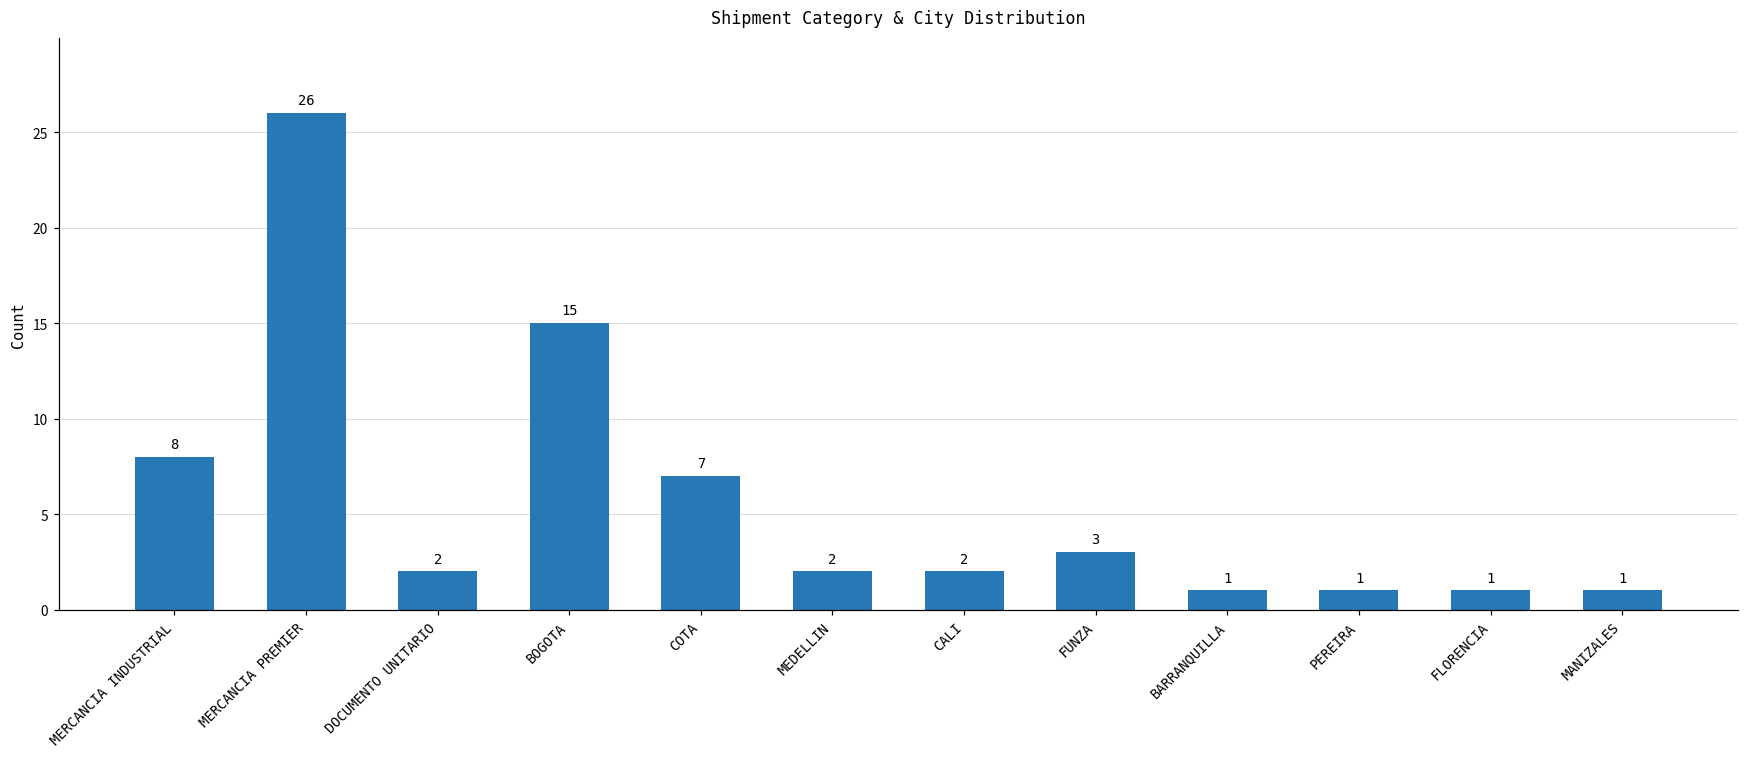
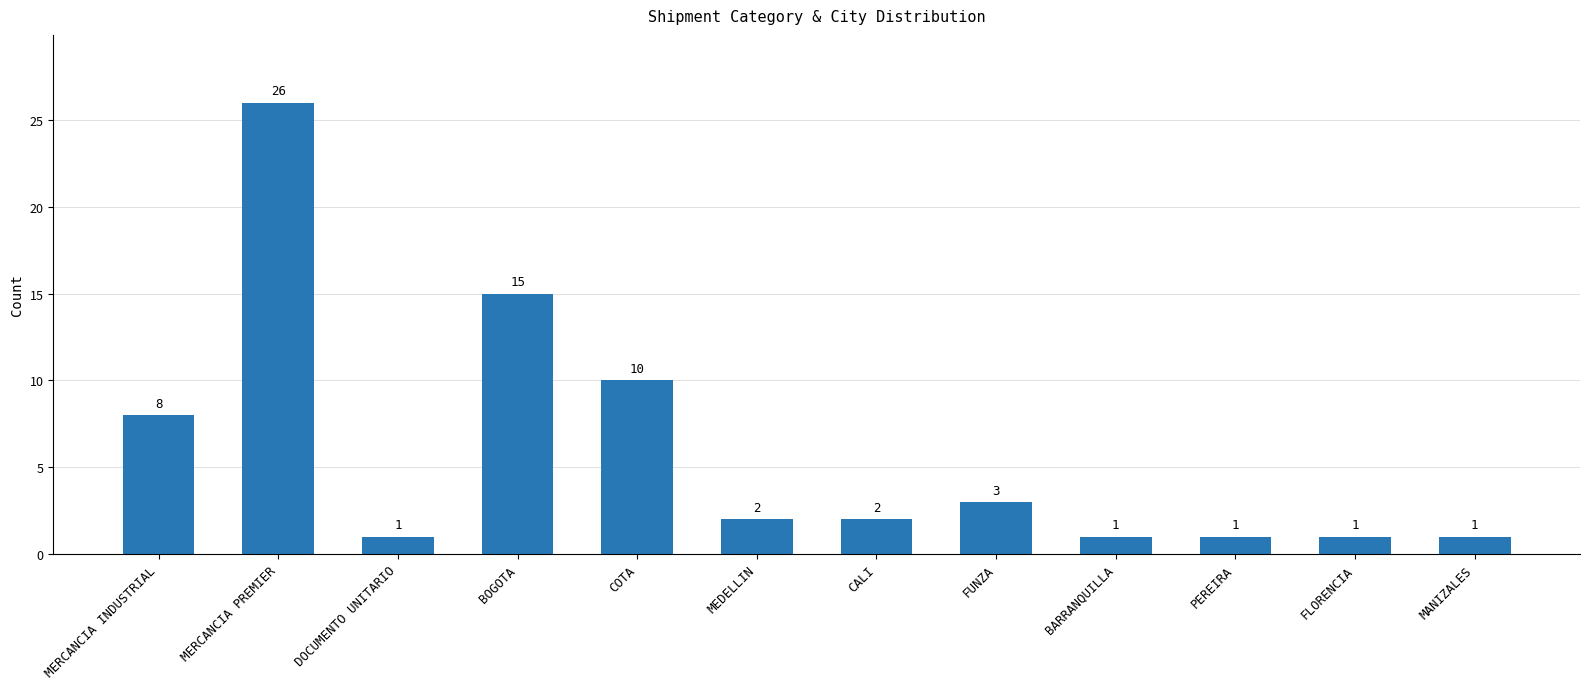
  {
    "MERCANCIA INDUSTRIAL": 8,
    "MERCANCIA PREMIER": 26,
-   "DOCUMENTO UNITARIO": 2,
+   "DOCUMENTO UNITARIO": 1,
    "BOGOTA": 15,
-   "COTA": 7,
+   "COTA": 10,
    "MEDELLIN": 2,
    "CALI": 2,
    "FUNZA": 3,
    "BARRANQUILLA": 1,
    "PEREIRA": 1,
    "FLORENCIA": 1,
    "MANIZALES": 1
  }
